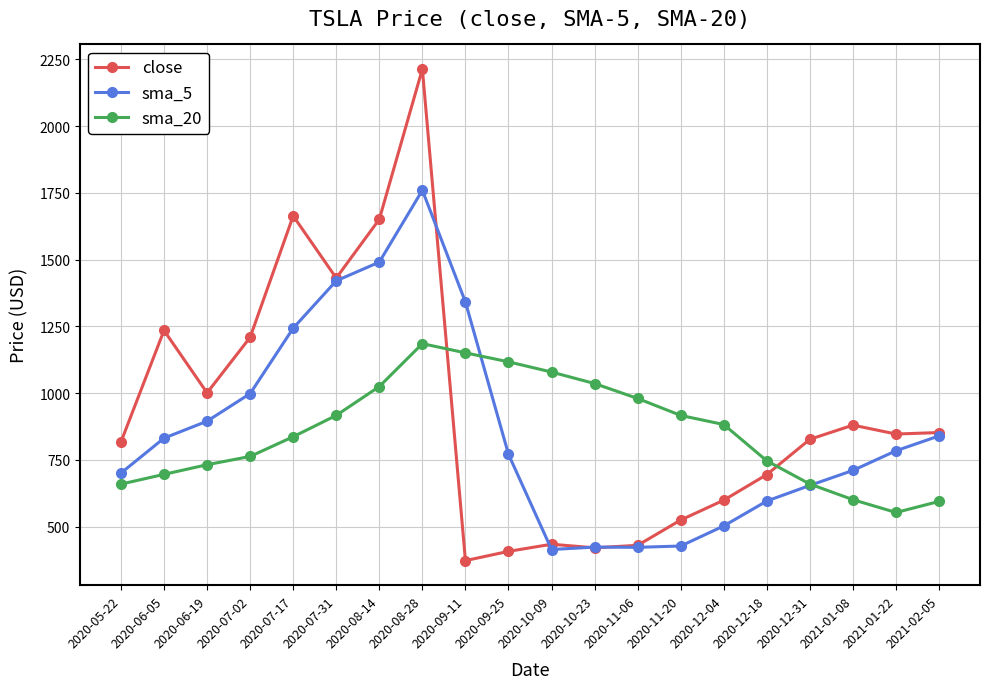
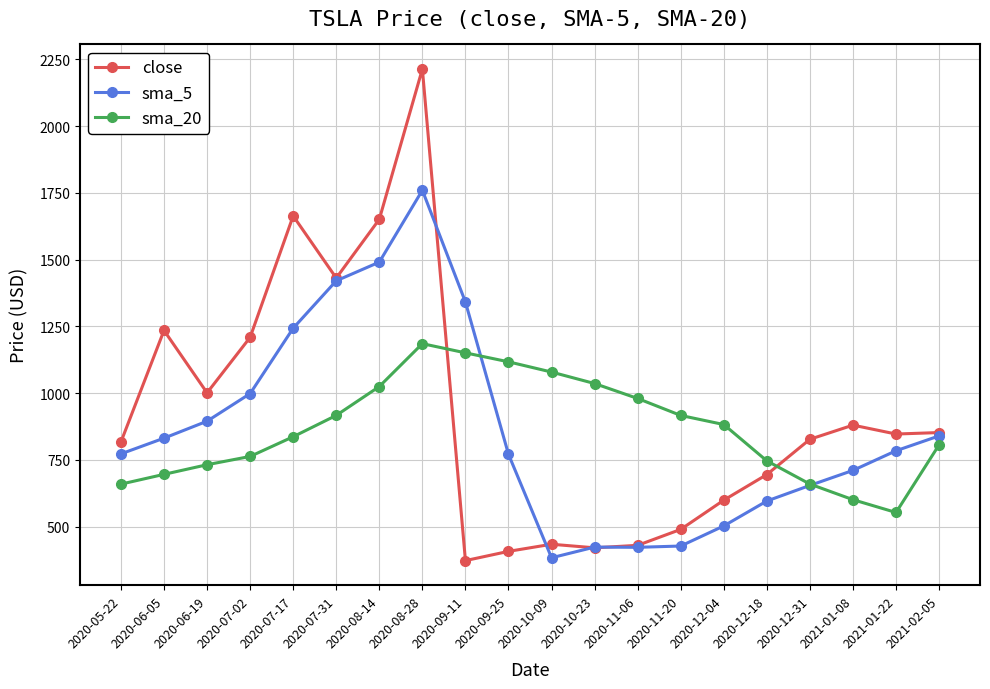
  {
    "close": {
      "2020-05-22": 820,
      "2020-06-05": 1230,
      "2020-06-19": 1000,
      "2020-07-02": 1210,
      "2020-07-17": 1660,
      "2020-07-31": 1430,
      "2020-08-14": 1650,
      "2020-08-28": 2210,
      "2020-09-11": 370,
      "2020-09-25": 410,
      "2020-10-09": 430,
-     "2020-11-20": 520,
+     "2020-11-20": 490,
      "2020-12-04": 600,
      "2020-12-18": 700,
      "2020-12-31": 830,
      "2021-01-08": 880,
      "2021-01-22": 850,
      "2021-02-05": 850
    },
    "sma_5": {
-     "2020-05-22": 700,
+     "2020-05-22": 770,
      "2020-06-05": 830,
      "2020-06-19": 890,
      "2020-07-02": 1000,
      "2020-07-17": 1240,
      "2020-07-31": 1420,
      "2020-08-14": 1490,
      "2020-08-28": 1760,
      "2020-09-11": 1340,
      "2020-09-25": 770,
-     "2020-10-09": 410,
+     "2020-10-09": 380,
      "2020-11-20": 430,
      "2020-12-04": 500,
      "2020-12-18": 600,
      "2021-01-08": 710,
      "2021-01-22": 780,
      "2021-02-05": 840
    },
    "sma_20": {
      "2020-05-22": 660,
      "2020-06-05": 700,
      "2020-06-19": 730,
      "2020-07-02": 760,
      "2020-07-17": 840,
      "2020-07-31": 920,
      "2020-08-14": 1020,
      "2020-08-28": 1190,
      "2020-09-11": 1150,
      "2020-09-25": 1120,
      "2020-10-09": 1080,
      "2020-10-23": 1040,
      "2020-11-06": 980,
      "2020-11-20": 920,
      "2020-12-04": 880,
      "2020-12-18": 750,
      "2021-01-08": 600,
      "2021-01-22": 550,
-     "2021-02-05": 590
+     "2021-02-05": 810
    }
  }
